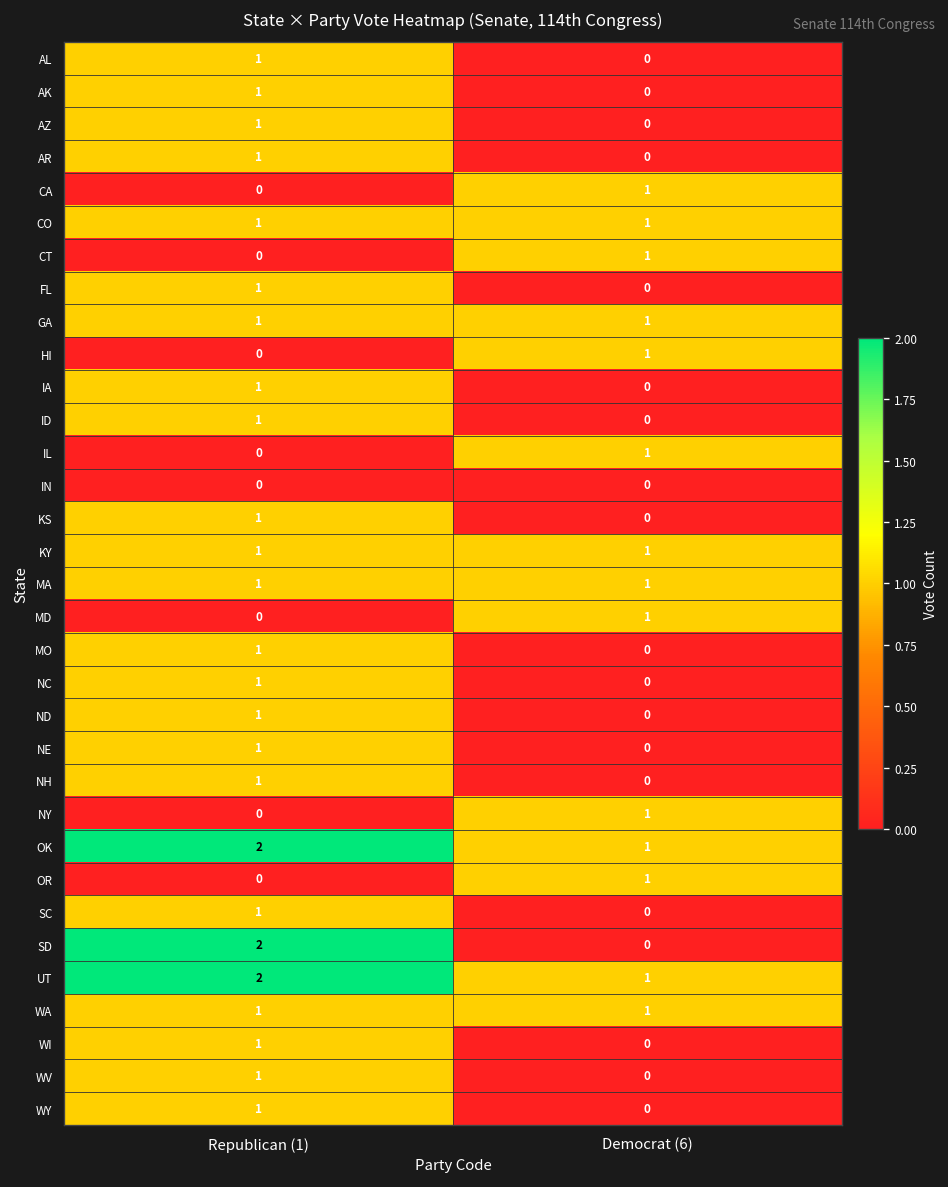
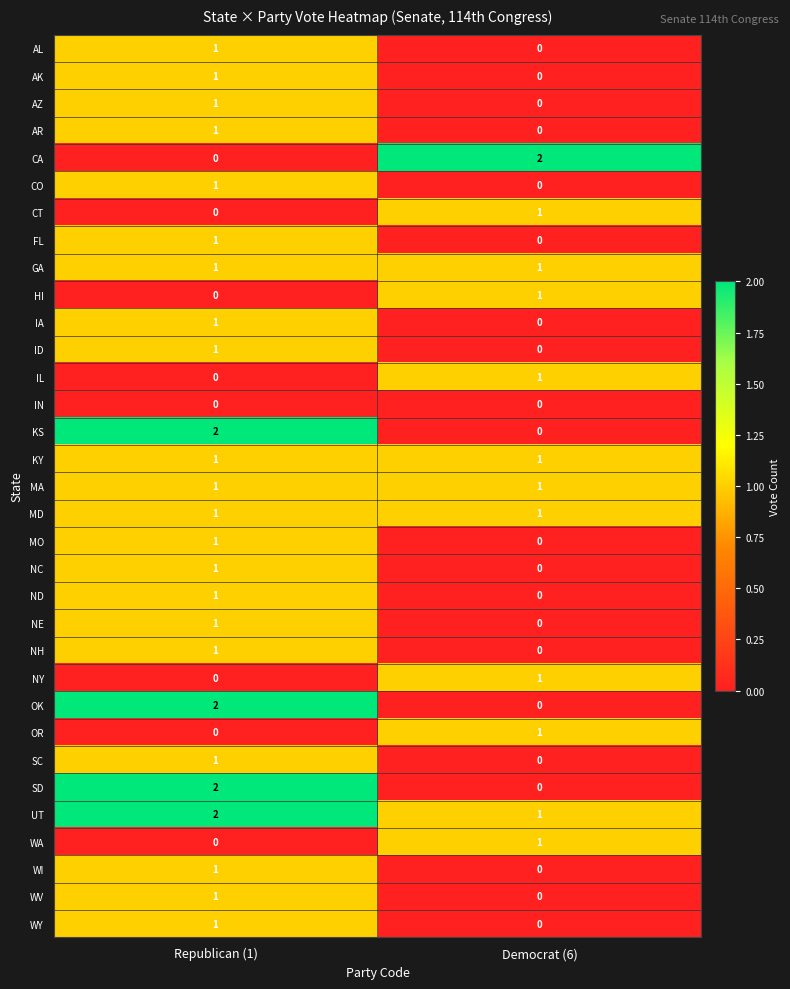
  {
    "AL": {
      "Republican (1)": 1,
      "Democrat (6)": 0
    },
    "AK": {
      "Republican (1)": 1,
      "Democrat (6)": 0
    },
    "AZ": {
      "Republican (1)": 1,
      "Democrat (6)": 0
    },
    "AR": {
      "Republican (1)": 1,
      "Democrat (6)": 0
    },
    "CA": {
      "Republican (1)": 0,
-     "Democrat (6)": 1
+     "Democrat (6)": 2
    },
    "CO": {
      "Republican (1)": 1,
-     "Democrat (6)": 1
+     "Democrat (6)": 0
    },
    "CT": {
      "Republican (1)": 0,
      "Democrat (6)": 1
    },
    "FL": {
      "Republican (1)": 1,
      "Democrat (6)": 0
    },
    "GA": {
      "Republican (1)": 1,
      "Democrat (6)": 1
    },
    "HI": {
      "Republican (1)": 0,
      "Democrat (6)": 1
    },
    "IA": {
      "Republican (1)": 1,
      "Democrat (6)": 0
    },
    "ID": {
      "Republican (1)": 1,
      "Democrat (6)": 0
    },
    "IL": {
      "Republican (1)": 0,
      "Democrat (6)": 1
    },
    "IN": {
      "Republican (1)": 0,
      "Democrat (6)": 0
    },
    "KS": {
-     "Republican (1)": 1,
+     "Republican (1)": 2,
      "Democrat (6)": 0
    },
    "KY": {
      "Republican (1)": 1,
      "Democrat (6)": 1
    },
    "MA": {
      "Republican (1)": 1,
      "Democrat (6)": 1
    },
    "MD": {
-     "Republican (1)": 0,
+     "Republican (1)": 1,
      "Democrat (6)": 1
    },
    "MO": {
      "Republican (1)": 1,
      "Democrat (6)": 0
    },
    "NC": {
      "Republican (1)": 1,
      "Democrat (6)": 0
    },
    "ND": {
      "Republican (1)": 1,
      "Democrat (6)": 0
    },
    "NE": {
      "Republican (1)": 1,
      "Democrat (6)": 0
    },
    "NH": {
      "Republican (1)": 1,
      "Democrat (6)": 0
    },
    "NY": {
      "Republican (1)": 0,
      "Democrat (6)": 1
    },
    "OK": {
      "Republican (1)": 2,
-     "Democrat (6)": 1
+     "Democrat (6)": 0
    },
    "OR": {
      "Republican (1)": 0,
      "Democrat (6)": 1
    },
    "SC": {
      "Republican (1)": 1,
      "Democrat (6)": 0
    },
    "SD": {
      "Republican (1)": 2,
      "Democrat (6)": 0
    },
    "UT": {
      "Republican (1)": 2,
      "Democrat (6)": 1
    },
    "WA": {
-     "Republican (1)": 1,
+     "Republican (1)": 0,
      "Democrat (6)": 1
    },
    "WI": {
      "Republican (1)": 1,
      "Democrat (6)": 0
    },
    "WV": {
      "Republican (1)": 1,
      "Democrat (6)": 0
    },
    "WY": {
      "Republican (1)": 1,
      "Democrat (6)": 0
    }
  }
